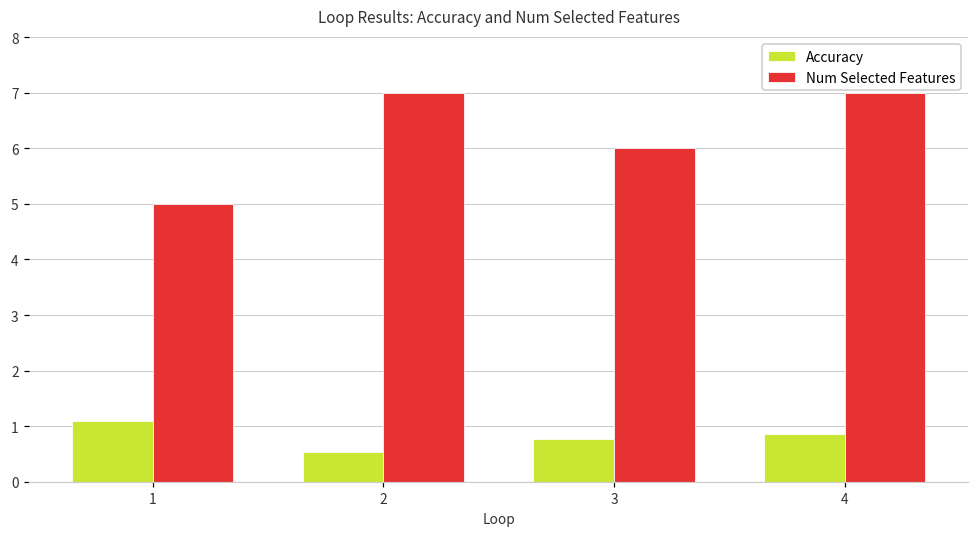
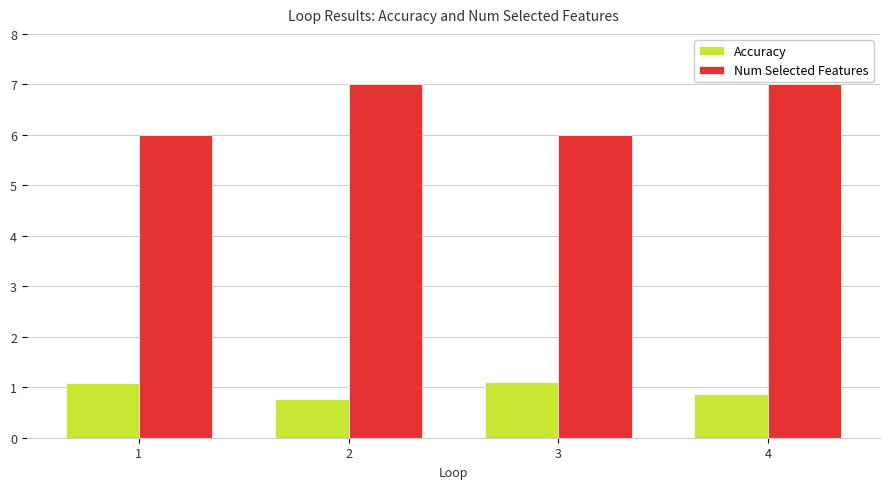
  {
    "Accuracy": {
      "1": 1.1,
-     "2": 0.5,
-     "3": 0.8,
+     "2": 0.8,
+     "3": 1.1,
      "4": 0.9
    },
    "Num Selected Features": {
-     "1": 5,
+     "1": 6,
      "2": 7,
      "3": 6,
      "4": 7
    }
  }
